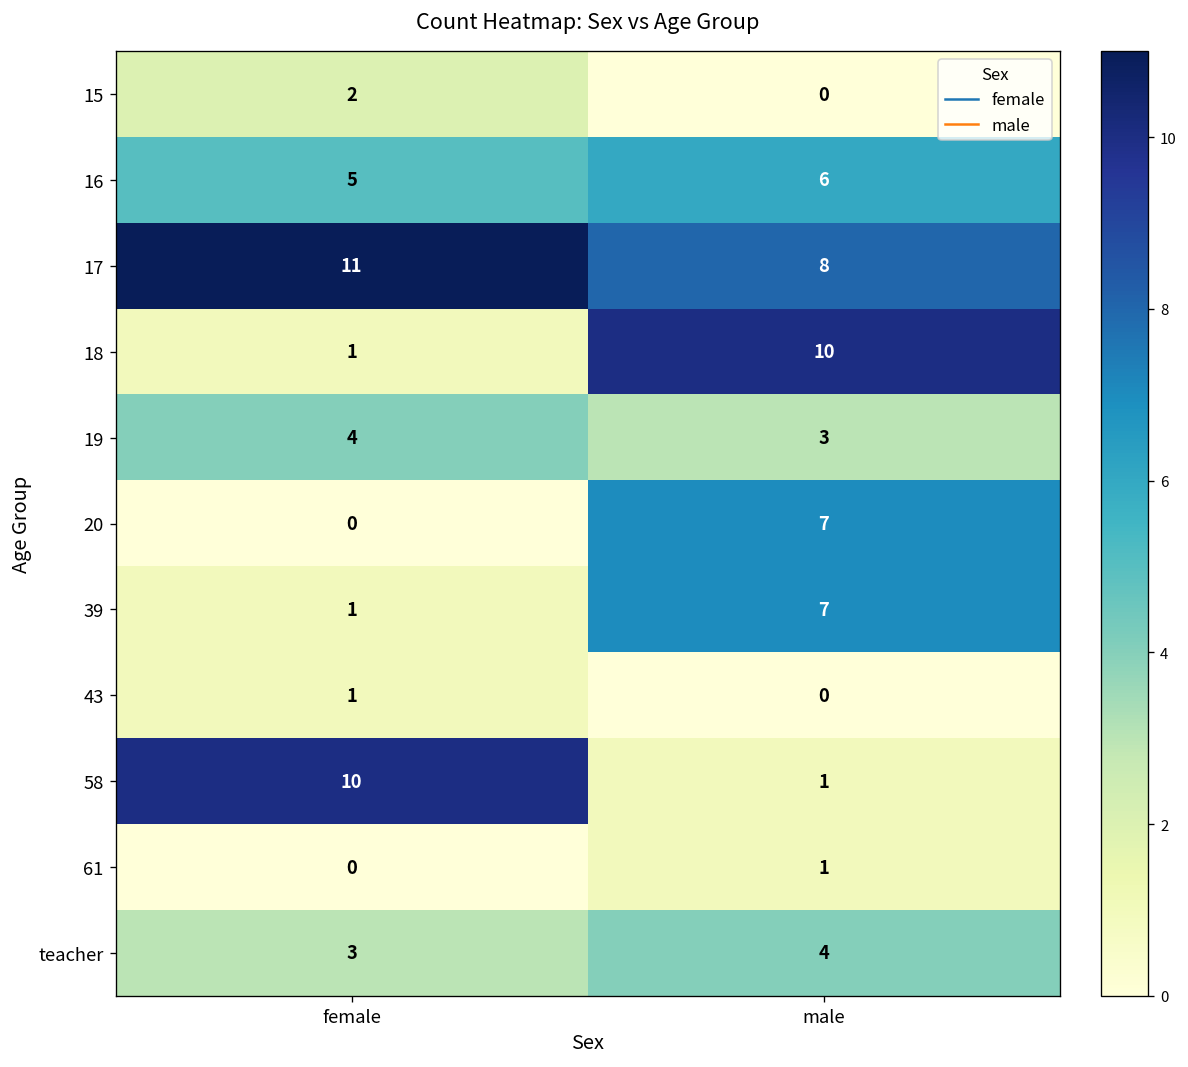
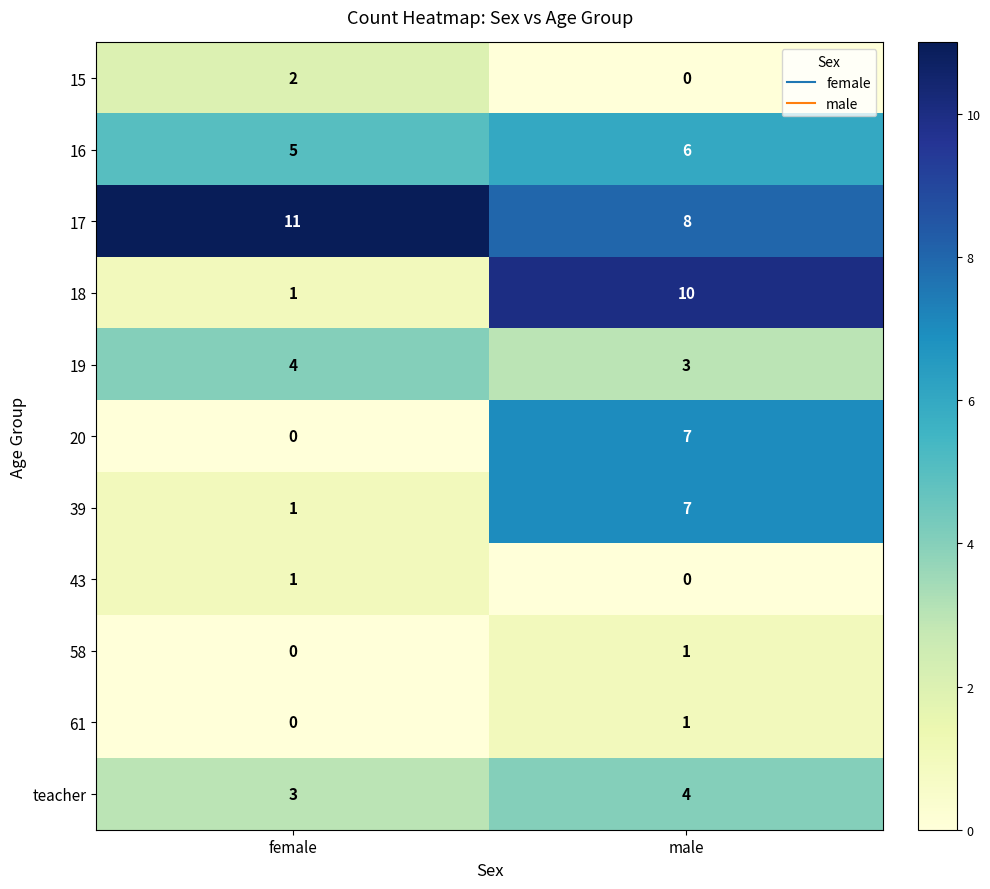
  {
    "15": {
      "female": 2,
      "male": 0
    },
    "16": {
      "female": 5,
      "male": 6
    },
    "17": {
      "female": 11,
      "male": 8
    },
    "18": {
      "female": 1,
      "male": 10
    },
    "19": {
      "female": 4,
      "male": 3
    },
    "20": {
      "female": 0,
      "male": 7
    },
    "39": {
      "female": 1,
      "male": 7
    },
    "43": {
      "female": 1,
      "male": 0
    },
    "58": {
-     "female": 10,
+     "female": 0,
      "male": 1
    },
    "61": {
      "female": 0,
      "male": 1
    },
    "teacher": {
      "female": 3,
      "male": 4
    }
  }
